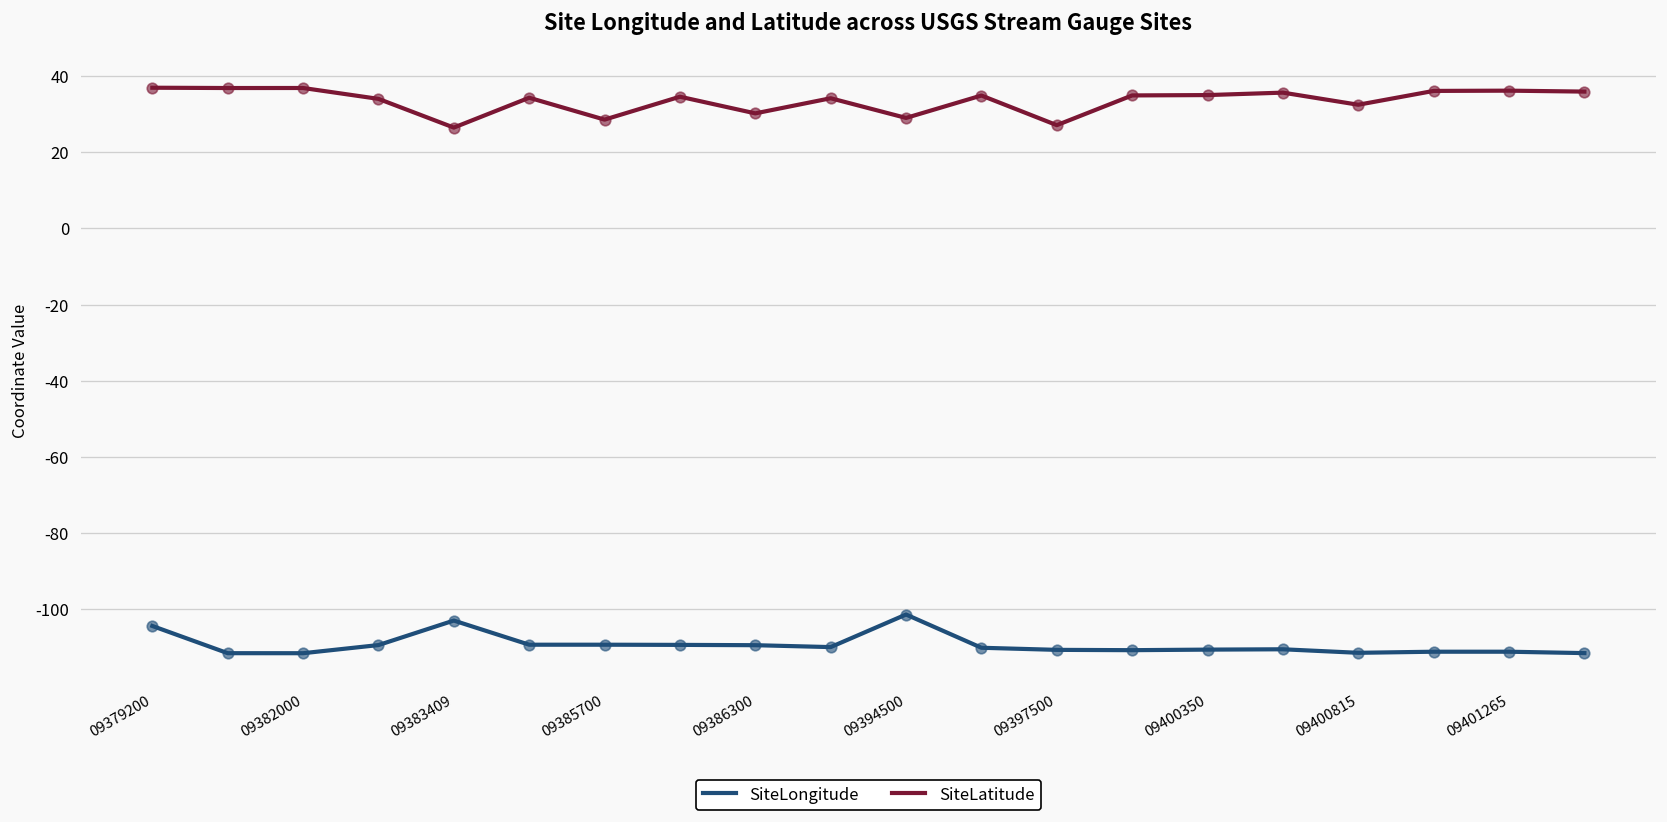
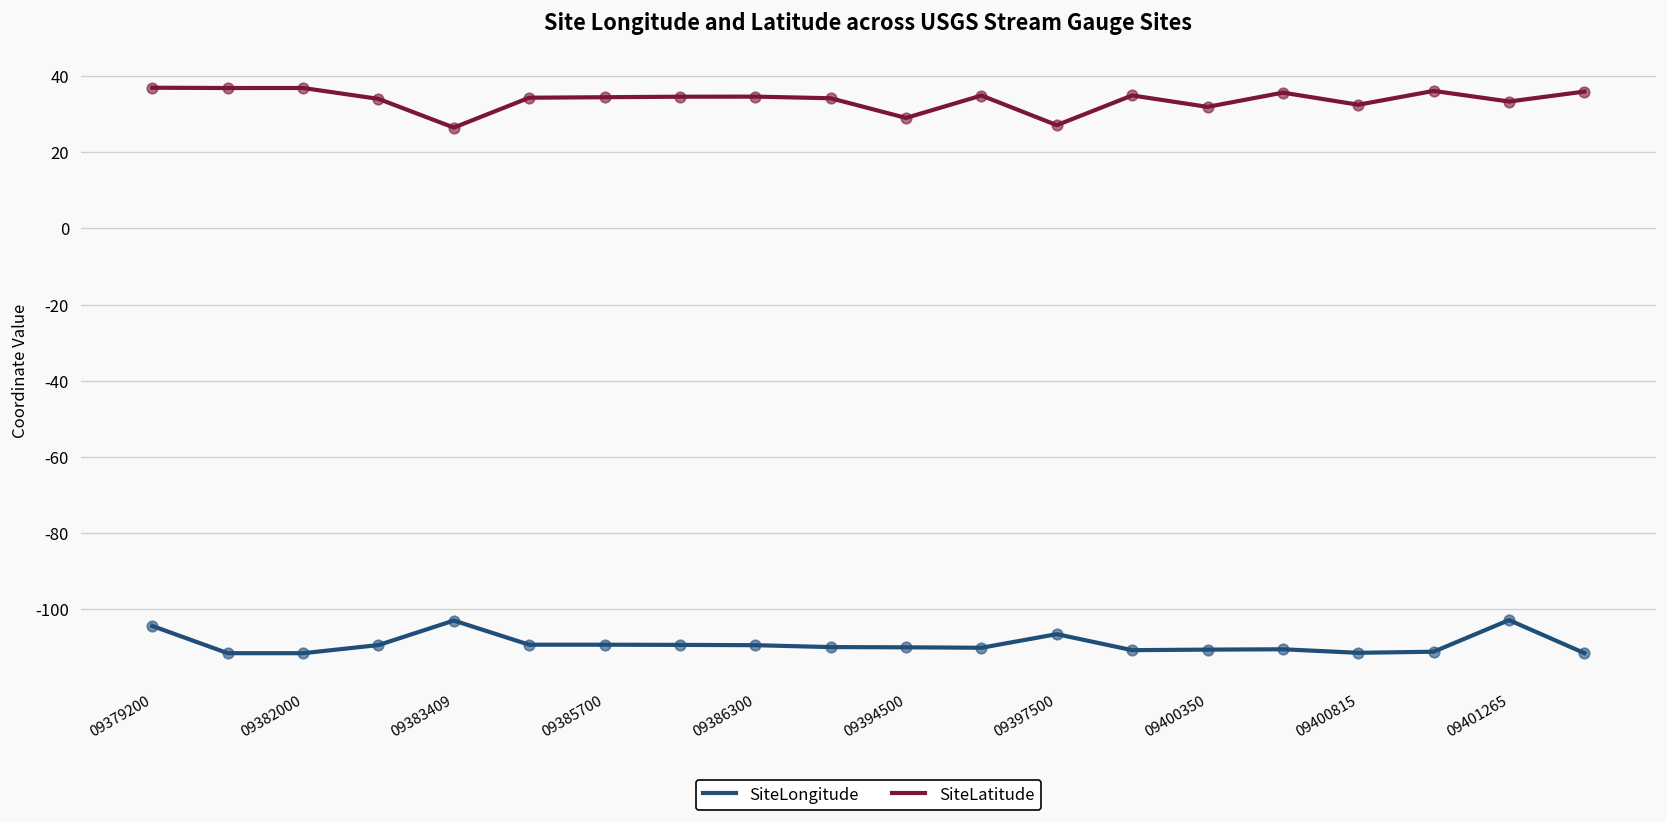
  {
    "SiteLongitude": {
      "09379200": -104,
      "09382000": -112,
      "09383409": -103,
      "09385700": -109,
      "09386300": -109,
-     "09394500": -101,
-     "09397500": -111,
+     "09394500": -110,
+     "09397500": -107,
      "09400350": -111,
      "09400815": -111,
-     "09401265": -111
+     "09401265": -103
    },
    "SiteLatitude": {
      "09379200": 37,
      "09382000": 37,
      "09383409": 26,
-     "09385700": 29,
-     "09386300": 30,
+     "09385700": 34,
+     "09386300": 35,
      "09394500": 29,
      "09397500": 27,
-     "09400350": 35,
+     "09400350": 32,
      "09400815": 32,
-     "09401265": 36
+     "09401265": 33
    }
  }
